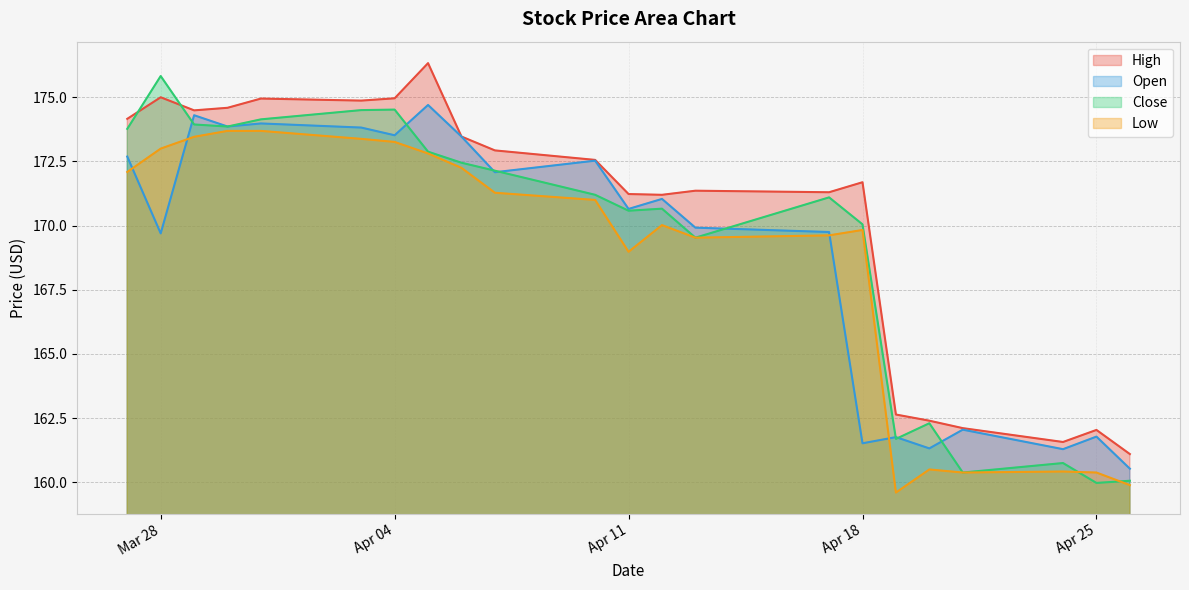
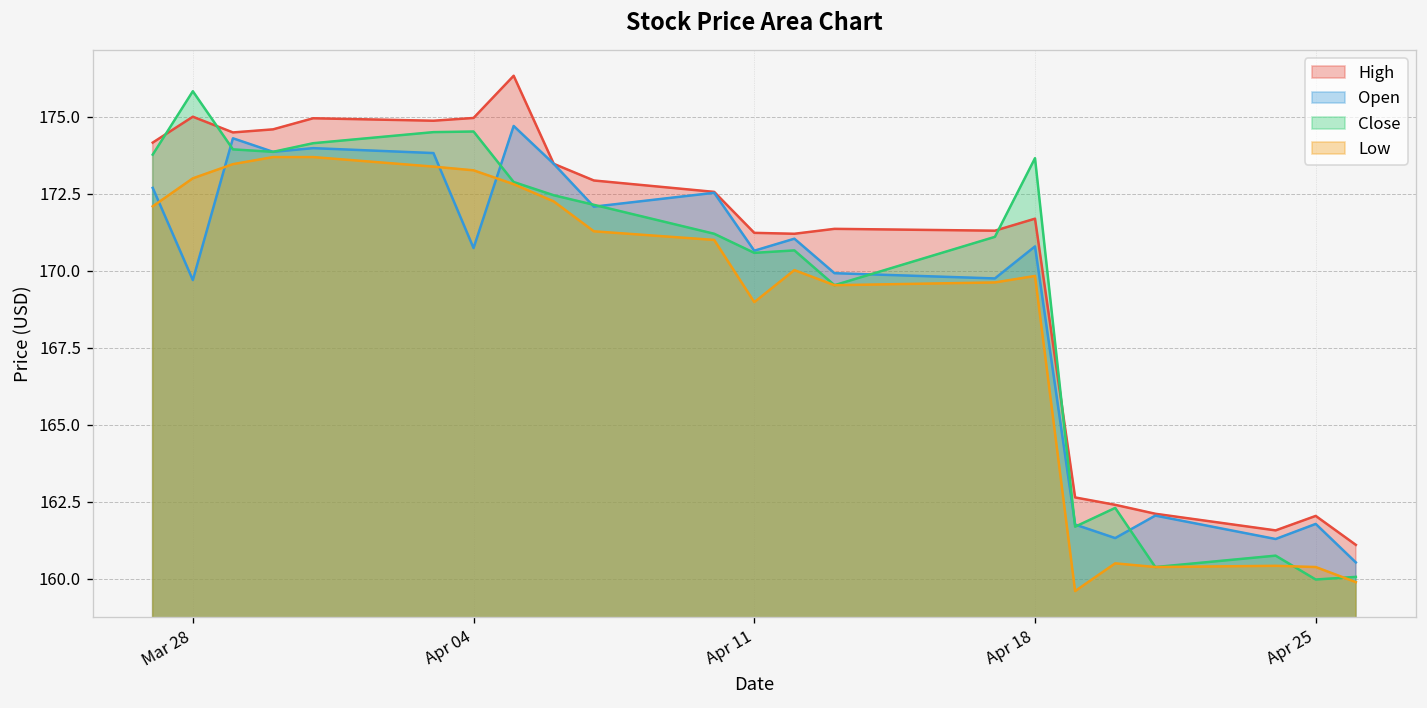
  {
    "Open": {
      "Mar 28": 169.7,
-     "Apr 04": 173.5,
-     "Apr 18": 161.5,
+     "Apr 04": 170.7,
+     "Apr 18": 170.8,
      "Apr 25": 161.8
    },
    "Close": {
      "Mar 28": 175.8,
      "Apr 04": 174.5,
-     "Apr 18": 170.1,
+     "Apr 18": 173.7,
      "Apr 25": 160.0
    }
  }
